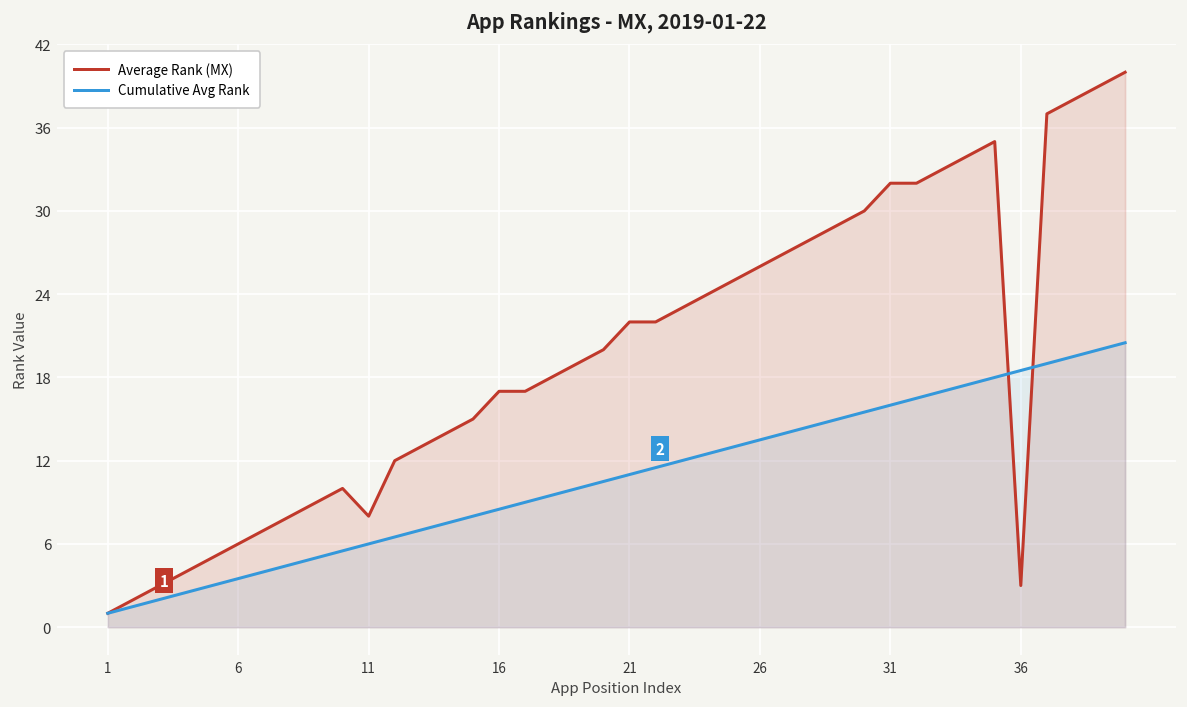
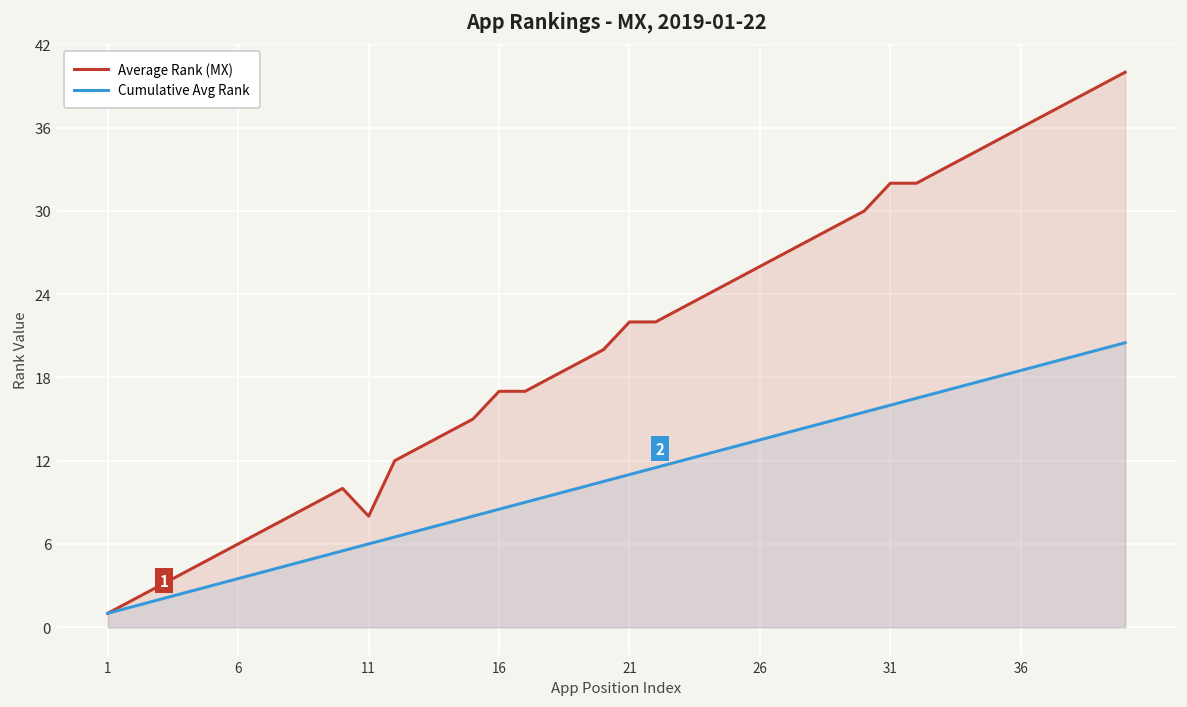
  {
    "Average Rank (MX)": {
      "6": 6,
      "11": 8,
      "16": 17,
      "21": 22,
      "26": 26,
      "31": 32,
-     "36": 3
+     "36": 36
    },
    "Cumulative Avg Rank": {
      "6": 3.5,
      "11": 6,
      "16": 8.5,
      "21": 11,
      "26": 13.5,
      "31": 16,
      "36": 18.5
    }
  }
